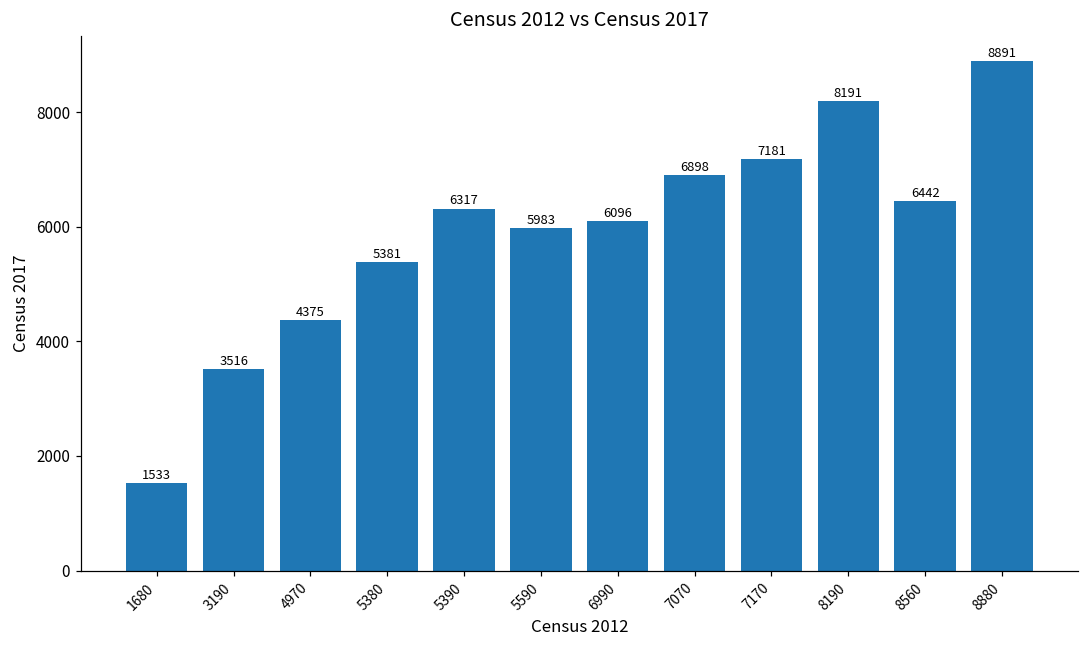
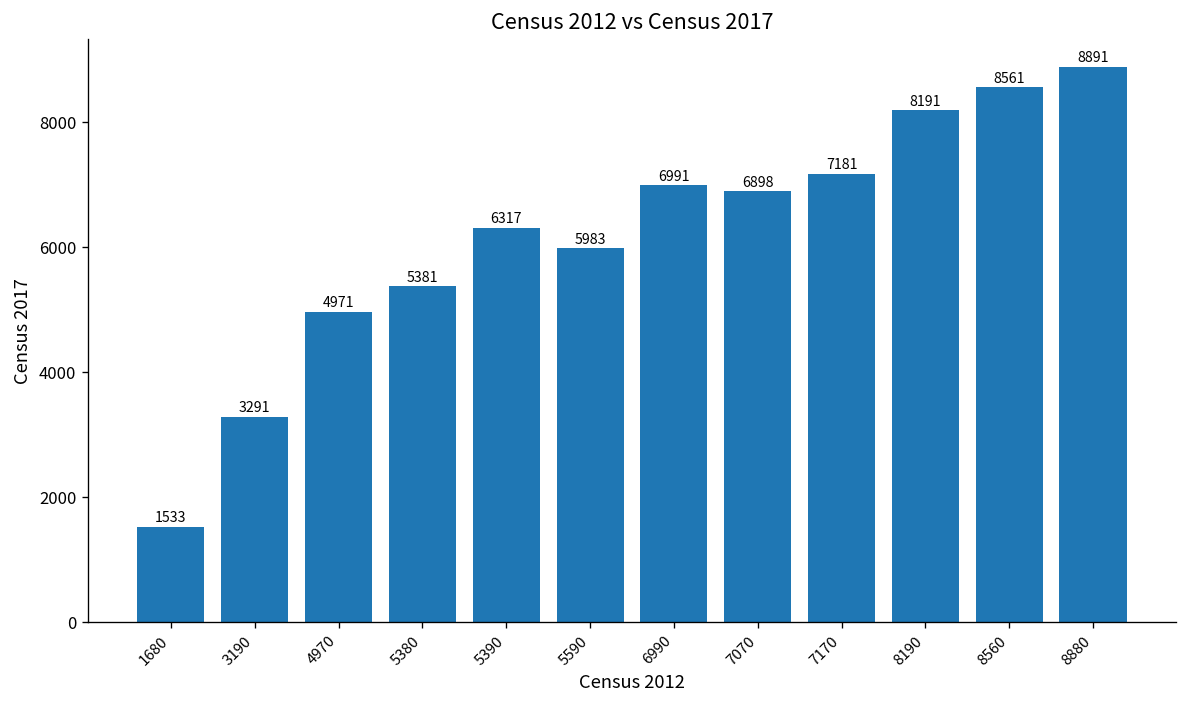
  {
    "1680": 1533,
-   "3190": 3516,
-   "4970": 4375,
+   "3190": 3291,
+   "4970": 4971,
    "5380": 5381,
    "5390": 6317,
    "5590": 5983,
-   "6990": 6096,
+   "6990": 6991,
    "7070": 6898,
    "7170": 7181,
    "8190": 8191,
-   "8560": 6442,
+   "8560": 8561,
    "8880": 8891
  }
